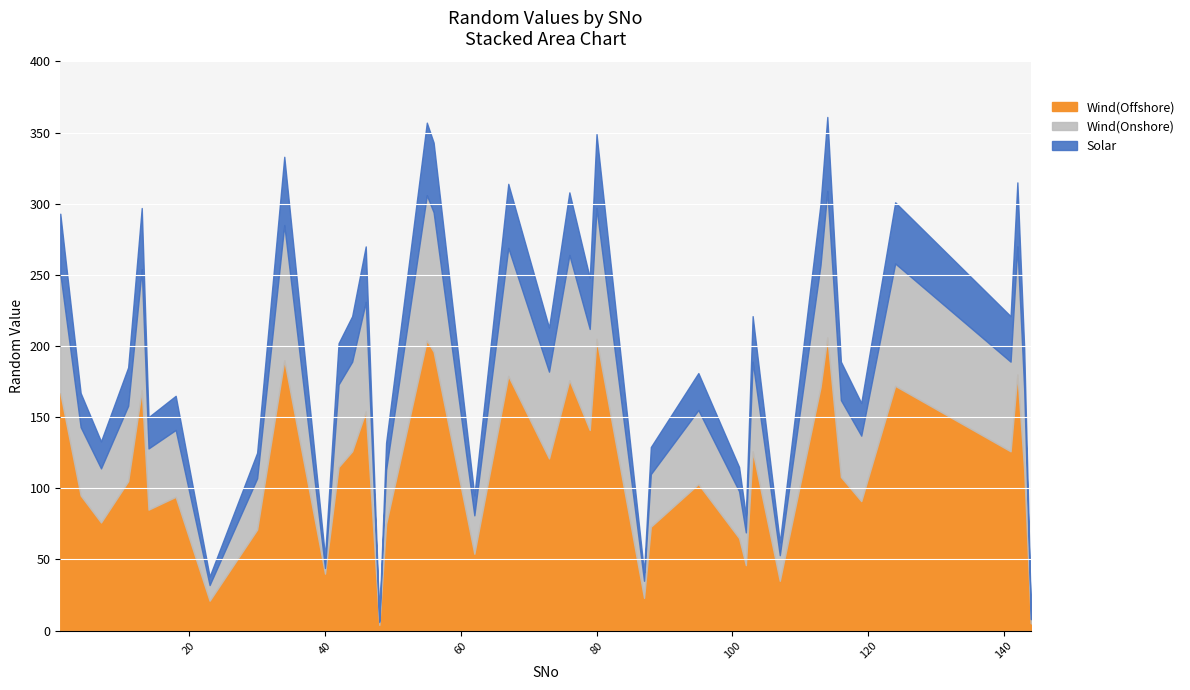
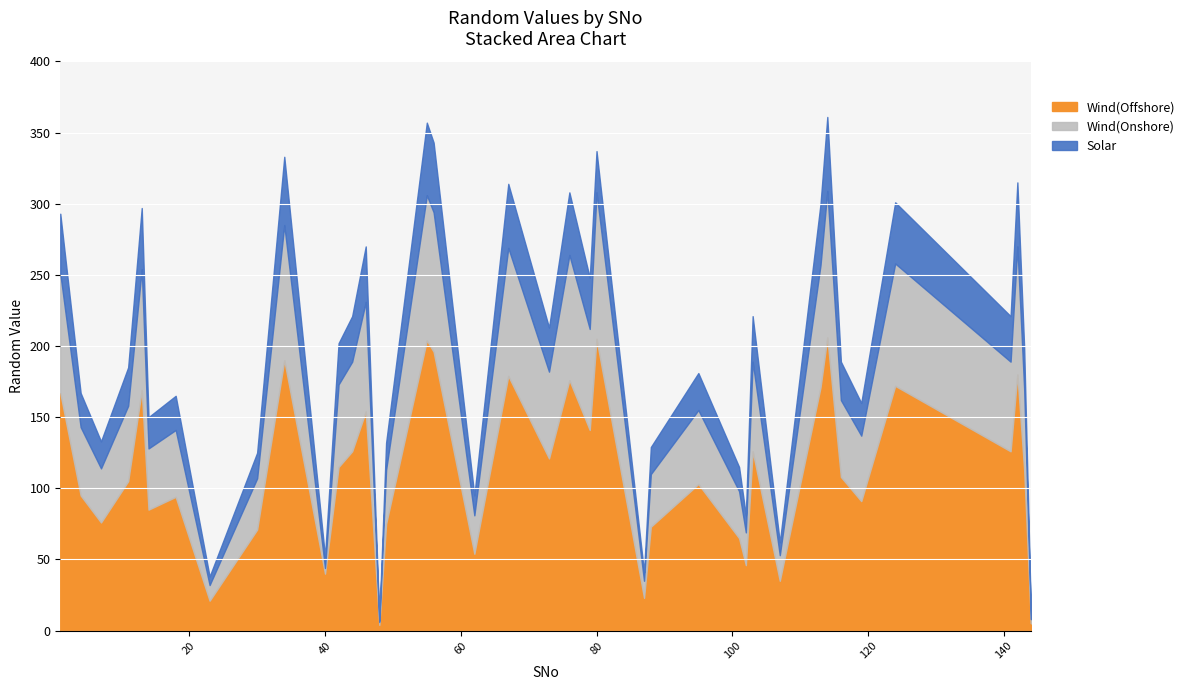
  {
    "Wind(Offshore)": {
      "40": 40,
      "80": 205
    },
    "Wind(Onshore)": {
      "40": 4,
-     "80": 92
+     "80": 103
    },
    "Solar": {
      "40": 8,
-     "80": 52
+     "80": 29
    }
  }
